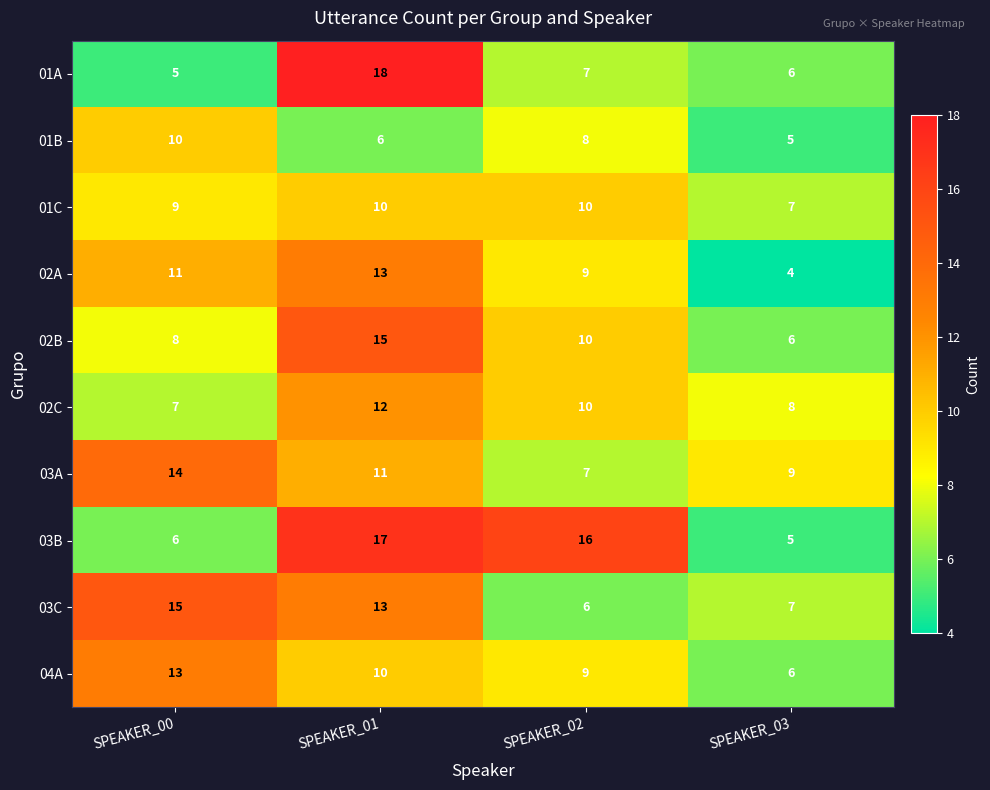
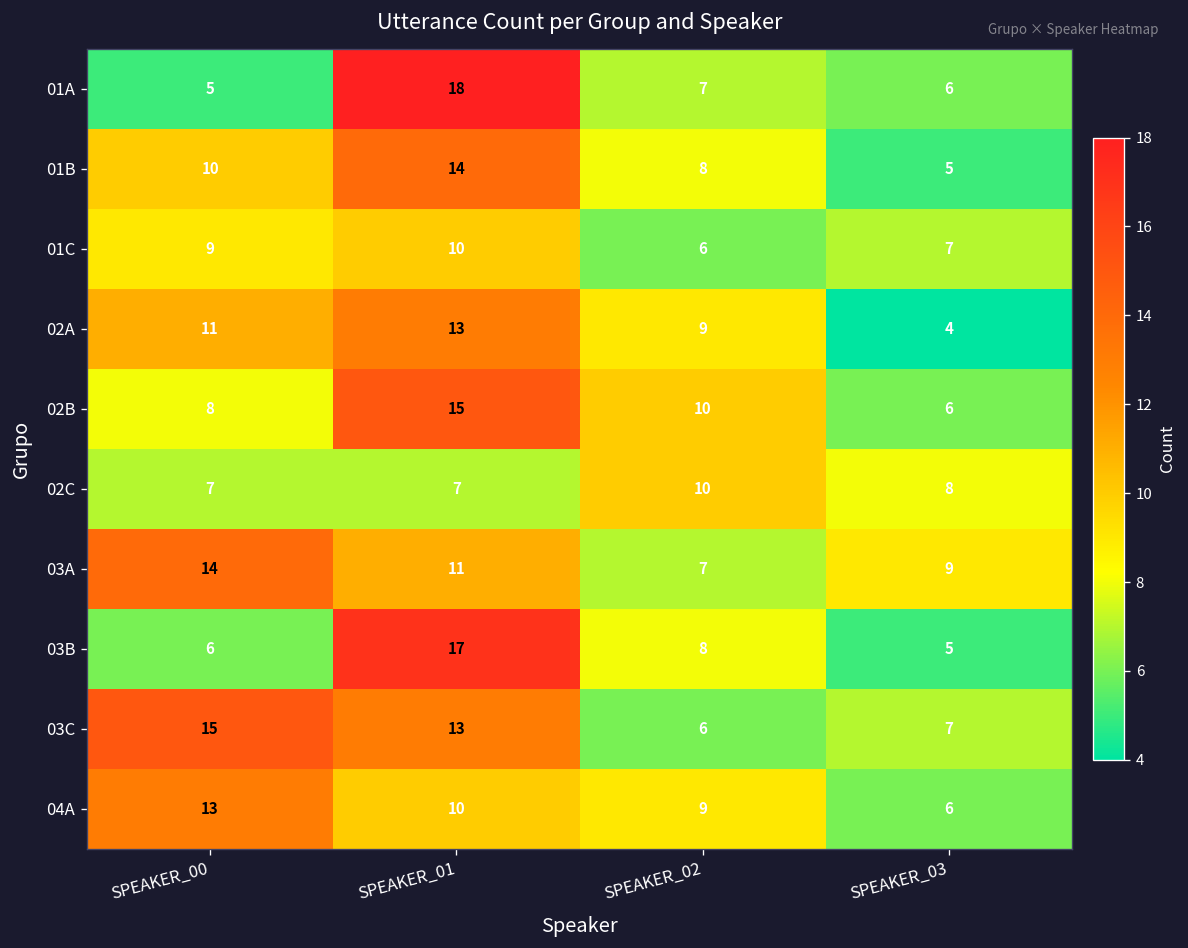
  {
    "01A": {
      "SPEAKER_00": 5,
      "SPEAKER_01": 18,
      "SPEAKER_02": 7,
      "SPEAKER_03": 6
    },
    "01B": {
      "SPEAKER_00": 10,
-     "SPEAKER_01": 6,
+     "SPEAKER_01": 14,
      "SPEAKER_02": 8,
      "SPEAKER_03": 5
    },
    "01C": {
      "SPEAKER_00": 9,
      "SPEAKER_01": 10,
-     "SPEAKER_02": 10,
+     "SPEAKER_02": 6,
      "SPEAKER_03": 7
    },
    "02A": {
      "SPEAKER_00": 11,
      "SPEAKER_01": 13,
      "SPEAKER_02": 9,
      "SPEAKER_03": 4
    },
    "02B": {
      "SPEAKER_00": 8,
      "SPEAKER_01": 15,
      "SPEAKER_02": 10,
      "SPEAKER_03": 6
    },
    "02C": {
      "SPEAKER_00": 7,
-     "SPEAKER_01": 12,
+     "SPEAKER_01": 7,
      "SPEAKER_02": 10,
      "SPEAKER_03": 8
    },
    "03A": {
      "SPEAKER_00": 14,
      "SPEAKER_01": 11,
      "SPEAKER_02": 7,
      "SPEAKER_03": 9
    },
    "03B": {
      "SPEAKER_00": 6,
      "SPEAKER_01": 17,
-     "SPEAKER_02": 16,
+     "SPEAKER_02": 8,
      "SPEAKER_03": 5
    },
    "03C": {
      "SPEAKER_00": 15,
      "SPEAKER_01": 13,
      "SPEAKER_02": 6,
      "SPEAKER_03": 7
    },
    "04A": {
      "SPEAKER_00": 13,
      "SPEAKER_01": 10,
      "SPEAKER_02": 9,
      "SPEAKER_03": 6
    }
  }
